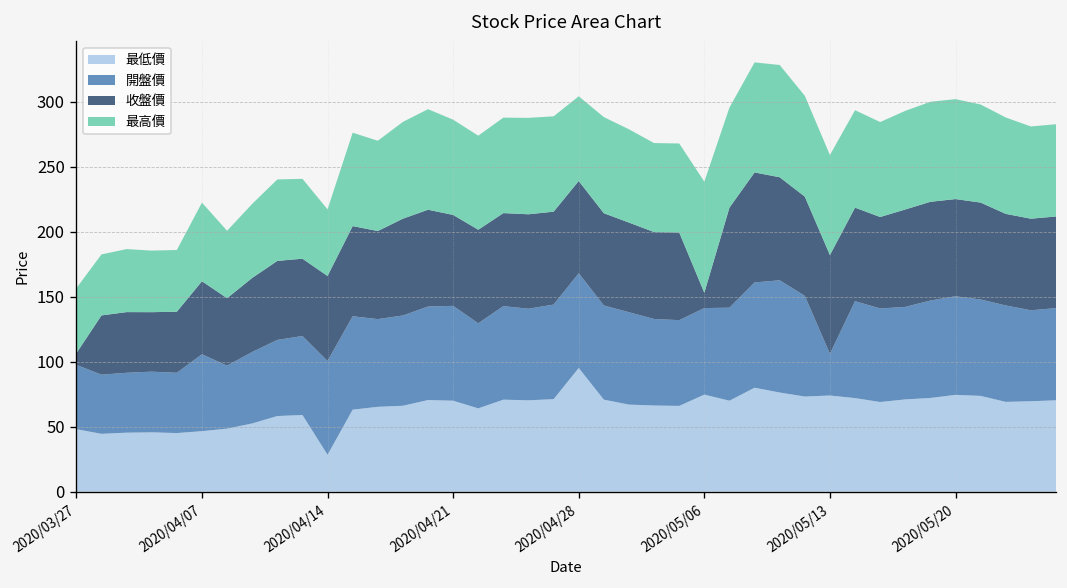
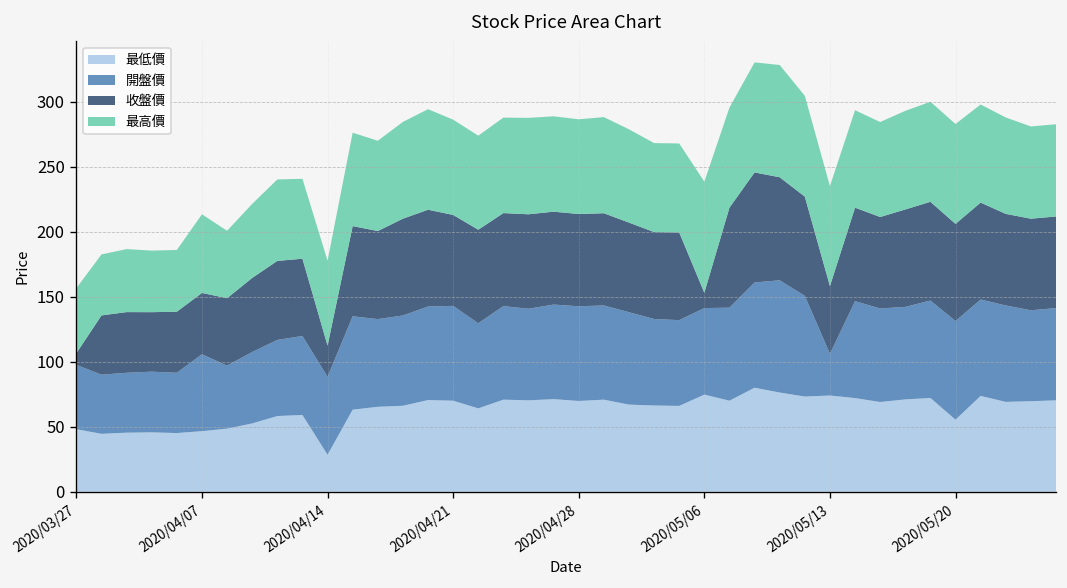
  {
    "最低價": {
      "2020/03/27": 48,
      "2020/04/07": 47,
      "2020/04/14": 28,
      "2020/04/21": 70,
-     "2020/04/28": 95,
+     "2020/04/28": 70,
      "2020/05/06": 75,
      "2020/05/13": 74,
-     "2020/05/20": 75
+     "2020/05/20": 55
    },
    "開盤價": {
      "2020/03/27": 49,
      "2020/04/07": 59,
-     "2020/04/14": 72,
+     "2020/04/14": 60,
      "2020/04/21": 73,
      "2020/04/28": 73,
      "2020/05/06": 67,
      "2020/05/13": 32,
      "2020/05/20": 76
    },
    "收盤價": {
      "2020/03/27": 9,
-     "2020/04/07": 56,
-     "2020/04/14": 65,
+     "2020/04/07": 47,
+     "2020/04/14": 24,
      "2020/04/21": 70,
      "2020/04/28": 71,
      "2020/05/06": 12,
-     "2020/05/13": 76,
+     "2020/05/13": 52,
      "2020/05/20": 75
    },
    "最高價": {
      "2020/03/27": 50,
      "2020/04/07": 61,
-     "2020/04/14": 51,
+     "2020/04/14": 65,
      "2020/04/21": 73,
-     "2020/04/28": 65,
+     "2020/04/28": 73,
      "2020/05/06": 86,
      "2020/05/13": 77,
      "2020/05/20": 77
    }
  }
